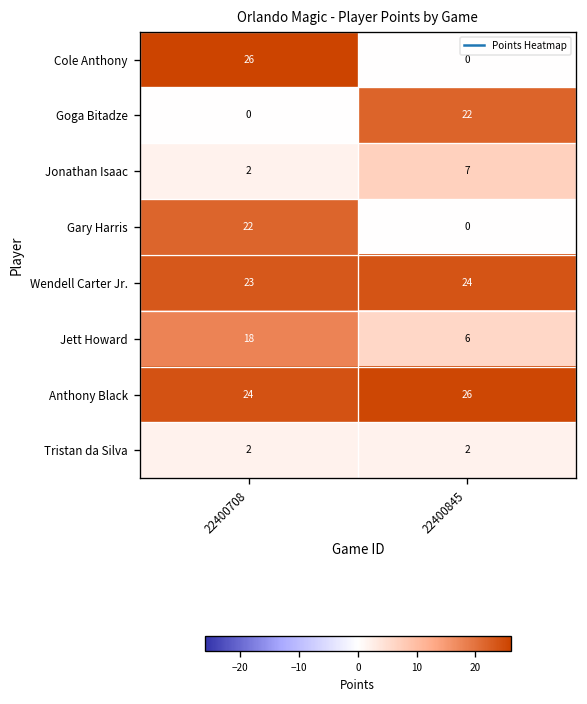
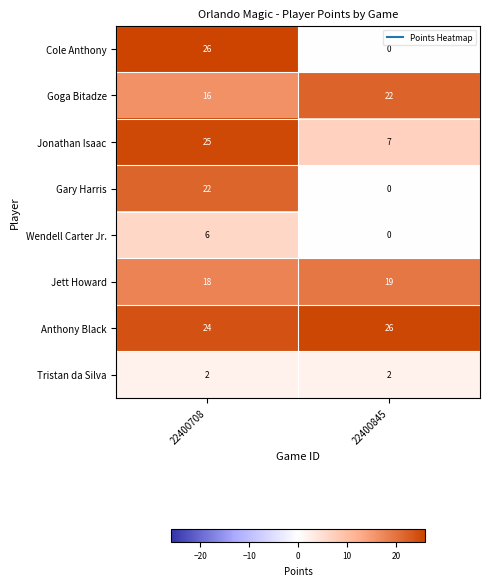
  {
    "Cole Anthony": {
      "22400708": 26
    },
    "Goga Bitadze": {
-     "22400708": 0,
+     "22400708": 16,
      "22400845": 22
    },
    "Jonathan Isaac": {
-     "22400708": 2,
+     "22400708": 25,
      "22400845": 7
    },
    "Gary Harris": {
      "22400708": 22,
      "22400845": 0
    },
    "Wendell Carter Jr.": {
-     "22400708": 23,
-     "22400845": 24
+     "22400708": 6,
+     "22400845": 0
    },
    "Jett Howard": {
      "22400708": 18,
-     "22400845": 6
+     "22400845": 19
    },
    "Anthony Black": {
      "22400708": 24,
      "22400845": 26
    },
    "Tristan da Silva": {
      "22400708": 2,
      "22400845": 2
    }
  }
